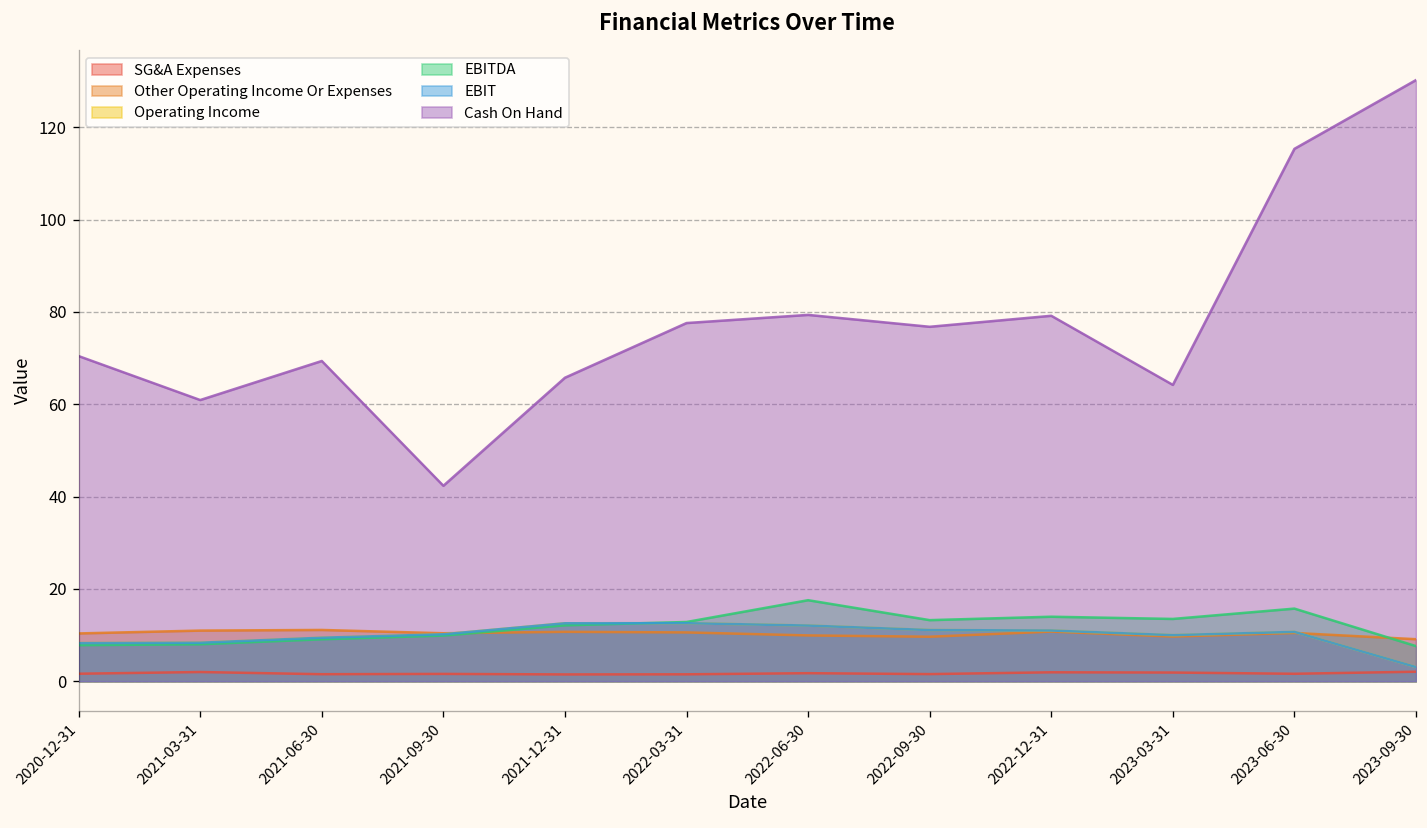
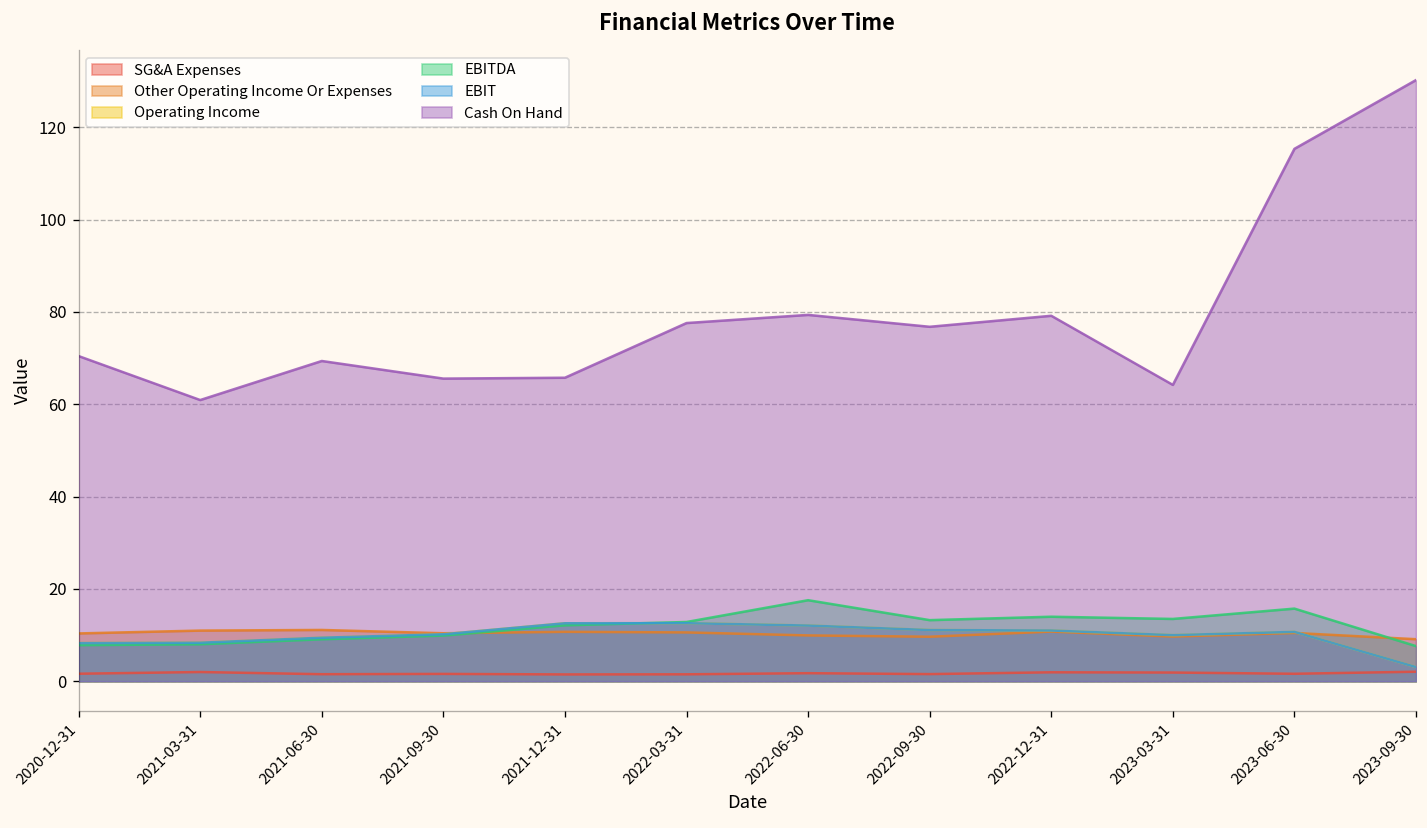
  {
    "EBIT": {
      "2022-06-30": 12,
      "2022-09-30": 11,
      "2023-09-30": 3
    },
    "EBITDA": {
      "2022-06-30": 18,
      "2022-09-30": 13,
      "2022-12-31": 14,
      "2023-03-31": 13,
      "2023-06-30": 16,
      "2023-09-30": 8
    },
    "Cash On Hand": {
      "2020-12-31": 70,
      "2021-03-31": 61,
      "2021-06-30": 69,
-     "2021-09-30": 42,
+     "2021-09-30": 66,
      "2021-12-31": 66,
      "2022-03-31": 78,
      "2022-06-30": 79,
      "2022-09-30": 77,
      "2022-12-31": 79,
      "2023-03-31": 64,
      "2023-06-30": 115,
      "2023-09-30": 130
    }
  }
